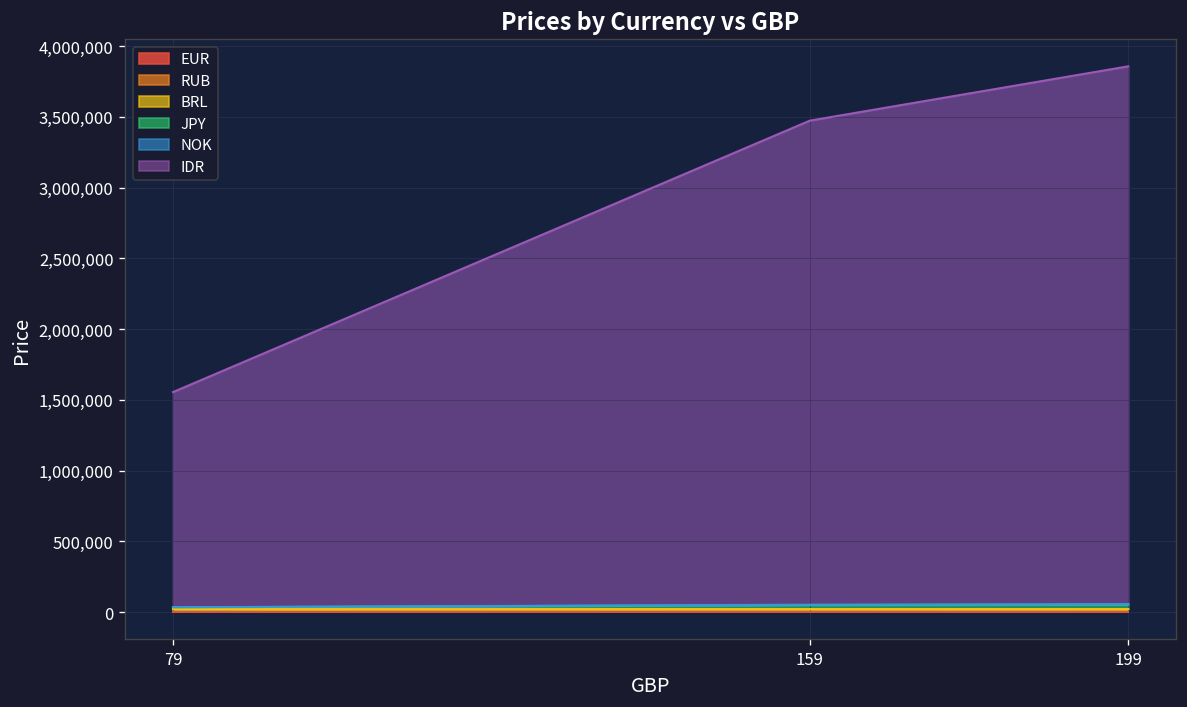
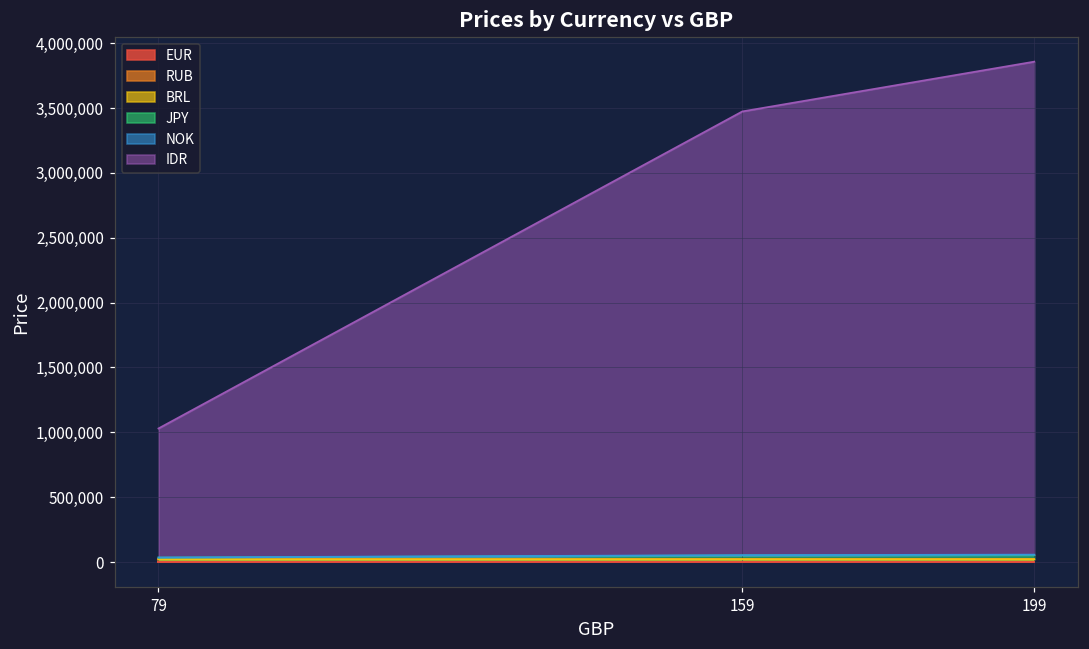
  {
    "IDR": {
-     "79": "1,520,000",
+     "79": "990,000",
      "159": "3,420,000",
      "199": "3,800,000"
    }
  }
